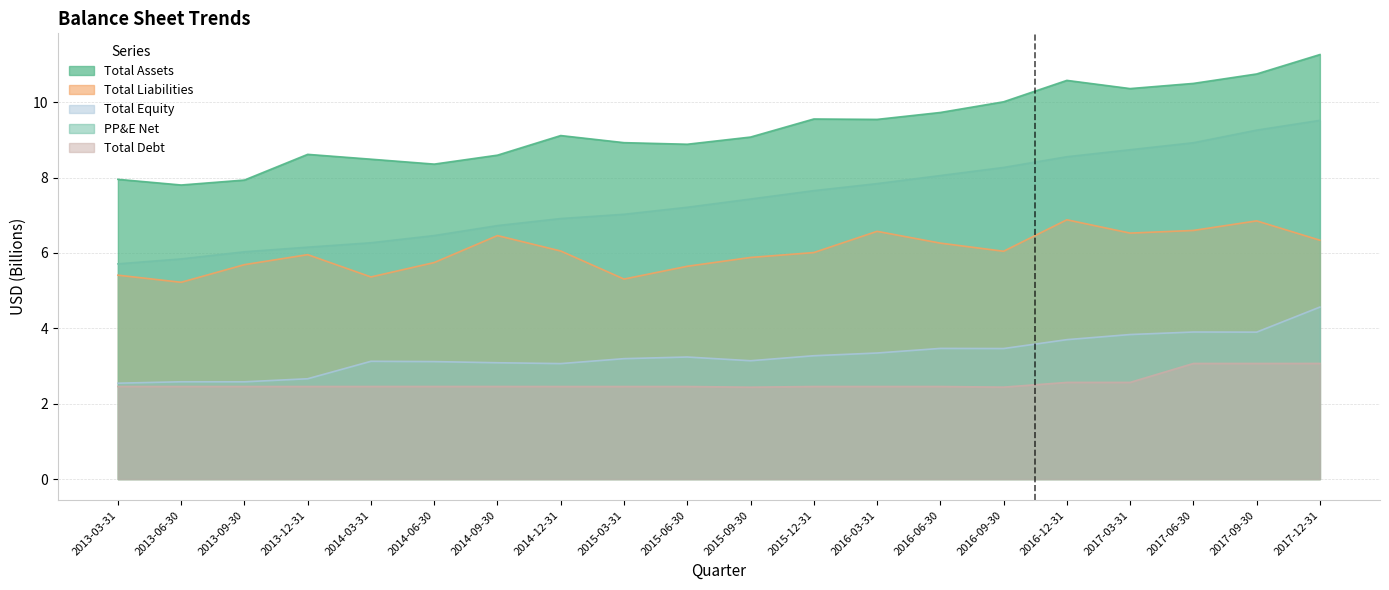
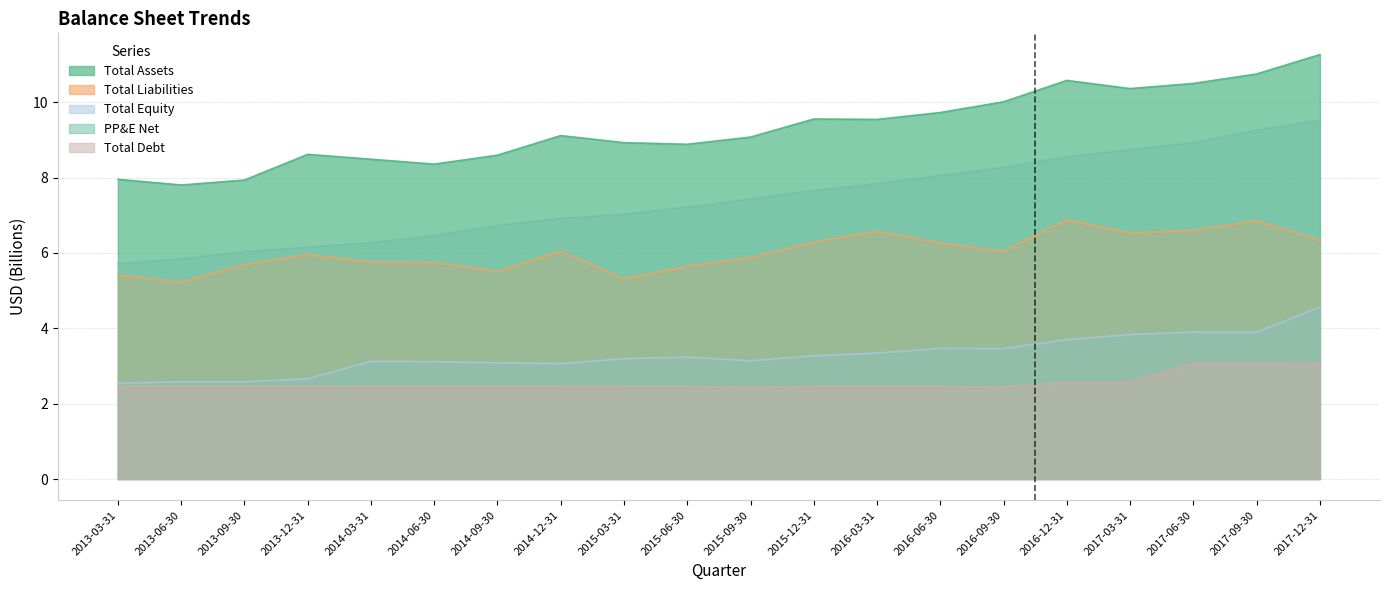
  {
    "Total Liabilities": {
      "2013-03-31": 5.4,
      "2013-06-30": 5.2,
      "2013-09-30": 5.7,
      "2013-12-31": 6.0,
-     "2014-03-31": 5.4,
+     "2014-03-31": 5.8,
      "2014-06-30": 5.7,
-     "2014-09-30": 6.5,
+     "2014-09-30": 5.5,
      "2014-12-31": 6.1,
      "2015-03-31": 5.3,
      "2015-06-30": 5.6,
      "2015-09-30": 5.9,
-     "2015-12-31": 6.0,
+     "2015-12-31": 6.3,
      "2016-03-31": 6.6,
      "2016-06-30": 6.3,
      "2016-09-30": 6.0,
      "2016-12-31": 6.9,
      "2017-03-31": 6.5,
      "2017-06-30": 6.6,
      "2017-09-30": 6.9,
      "2017-12-31": 6.3
    }
  }
